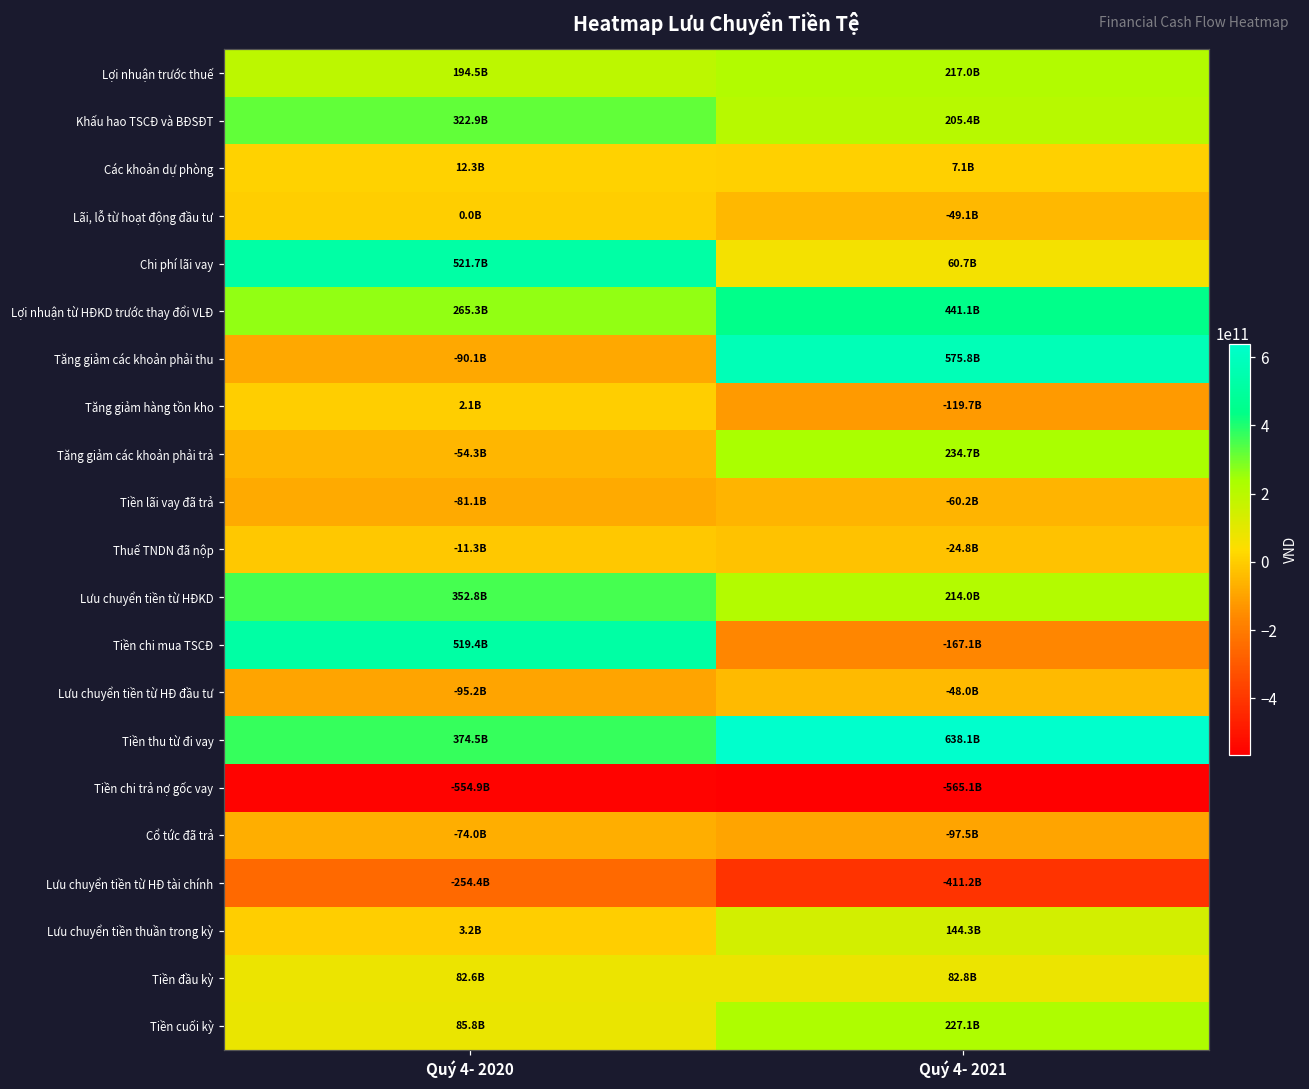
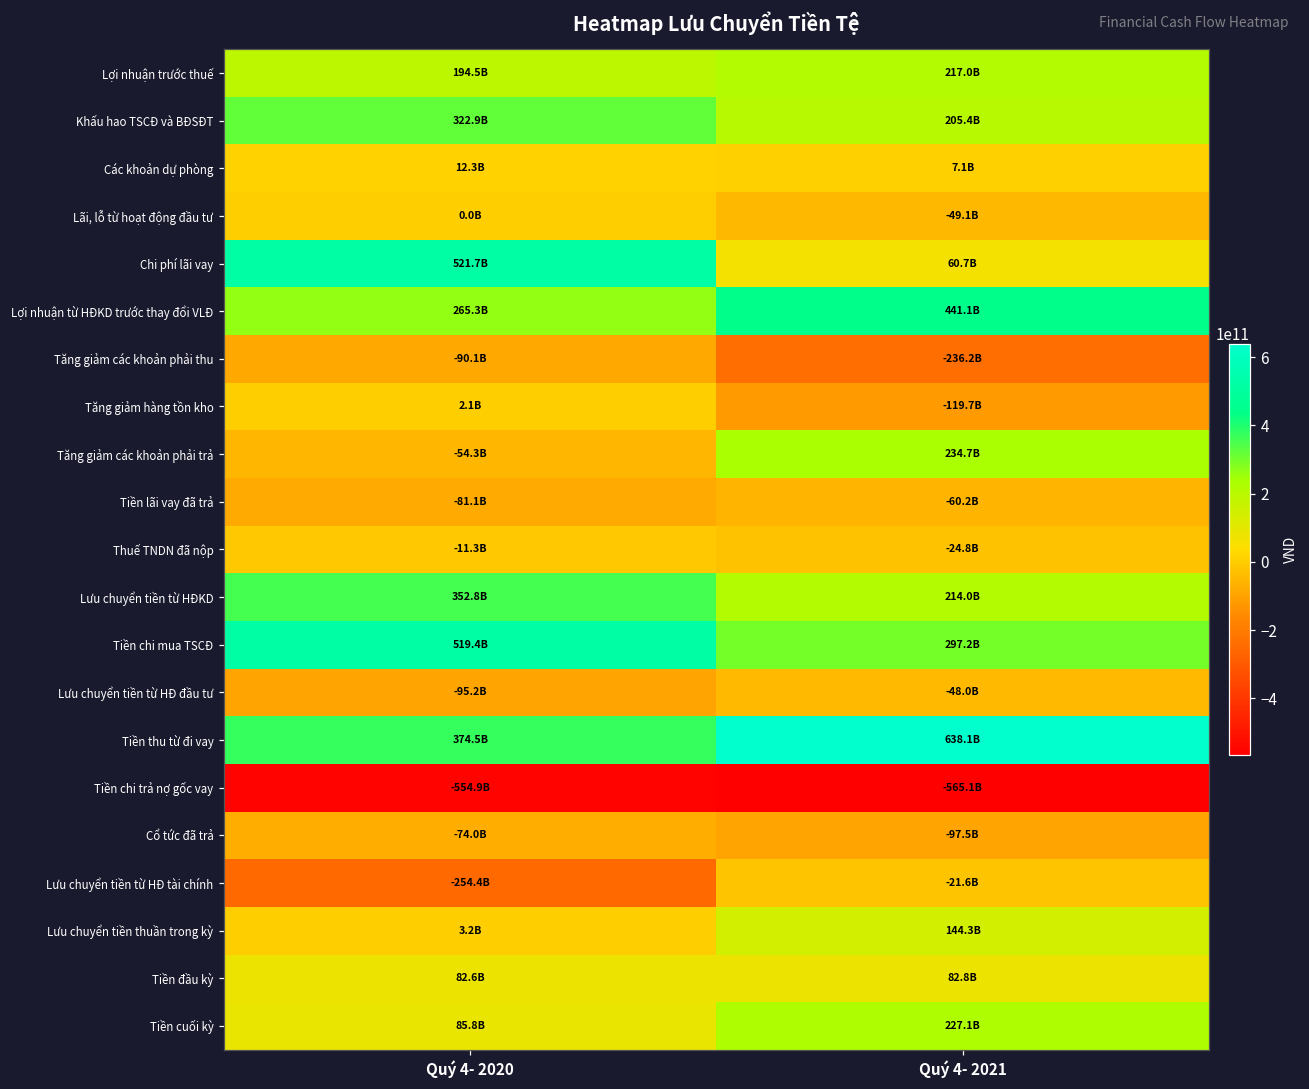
  {
    "Lợi nhuận trước thuế": {
      "Quý 4- 2020": "194.5B",
      "Quý 4- 2021": "217.0B"
    },
    "Khấu hao TSCĐ và BĐSĐT": {
      "Quý 4- 2020": "322.9B",
      "Quý 4- 2021": "205.4B"
    },
    "Các khoản dự phòng": {
      "Quý 4- 2020": "12.3B",
      "Quý 4- 2021": "7.1B"
    },
    "Lãi, lỗ từ hoạt động đầu tư": {
      "Quý 4- 2020": "0.0B",
      "Quý 4- 2021": "-49.1B"
    },
    "Chi phí lãi vay": {
      "Quý 4- 2020": "521.7B",
      "Quý 4- 2021": "60.7B"
    },
    "Lợi nhuận từ HĐKD trước thay đổi VLĐ": {
      "Quý 4- 2020": "265.3B",
      "Quý 4- 2021": "441.1B"
    },
    "Tăng giảm các khoản phải thu": {
      "Quý 4- 2020": "-90.1B",
-     "Quý 4- 2021": "575.8B"
+     "Quý 4- 2021": "-236.2B"
    },
    "Tăng giảm hàng tồn kho": {
      "Quý 4- 2020": "2.1B",
      "Quý 4- 2021": "-119.7B"
    },
    "Tăng giảm các khoản phải trả": {
      "Quý 4- 2020": "-54.3B",
      "Quý 4- 2021": "234.7B"
    },
    "Tiền lãi vay đã trả": {
      "Quý 4- 2020": "-81.1B",
      "Quý 4- 2021": "-60.2B"
    },
    "Thuế TNDN đã nộp": {
      "Quý 4- 2020": "-11.3B",
      "Quý 4- 2021": "-24.8B"
    },
    "Lưu chuyển tiền từ HĐKD": {
      "Quý 4- 2020": "352.8B",
      "Quý 4- 2021": "214.0B"
    },
    "Tiền chi mua TSCĐ": {
      "Quý 4- 2020": "519.4B",
-     "Quý 4- 2021": "-167.1B"
+     "Quý 4- 2021": "297.2B"
    },
    "Lưu chuyển tiền từ HĐ đầu tư": {
      "Quý 4- 2020": "-95.2B",
      "Quý 4- 2021": "-48.0B"
    },
    "Tiền thu từ đi vay": {
      "Quý 4- 2020": "374.5B",
      "Quý 4- 2021": "638.1B"
    },
    "Tiền chi trả nợ gốc vay": {
      "Quý 4- 2020": "-554.9B",
      "Quý 4- 2021": "-565.1B"
    },
    "Cổ tức đã trả": {
      "Quý 4- 2020": "-74.0B",
      "Quý 4- 2021": "-97.5B"
    },
    "Lưu chuyển tiền từ HĐ tài chính": {
      "Quý 4- 2020": "-254.4B",
-     "Quý 4- 2021": "-411.2B"
+     "Quý 4- 2021": "-21.6B"
    },
    "Lưu chuyển tiền thuần trong kỳ": {
      "Quý 4- 2020": "3.2B",
      "Quý 4- 2021": "144.3B"
    },
    "Tiền đầu kỳ": {
      "Quý 4- 2020": "82.6B",
      "Quý 4- 2021": "82.8B"
    },
    "Tiền cuối kỳ": {
      "Quý 4- 2020": "85.8B",
      "Quý 4- 2021": "227.1B"
    }
  }
